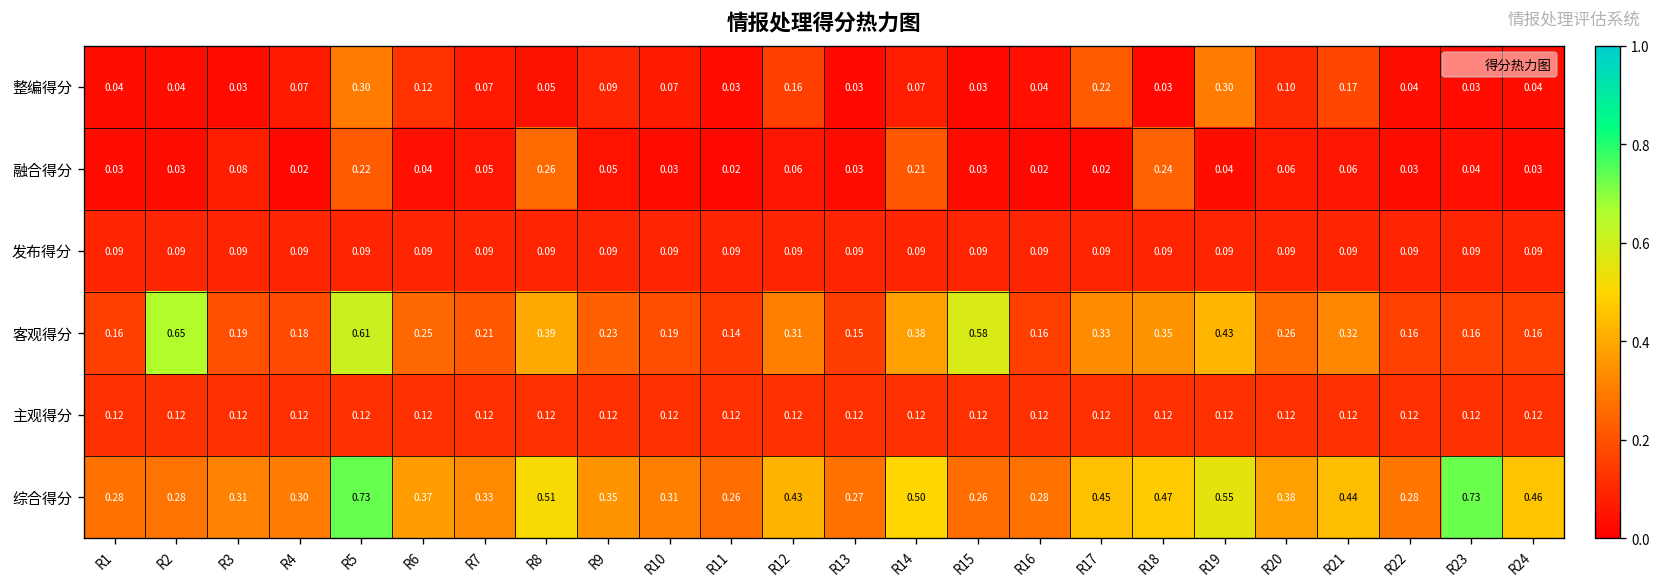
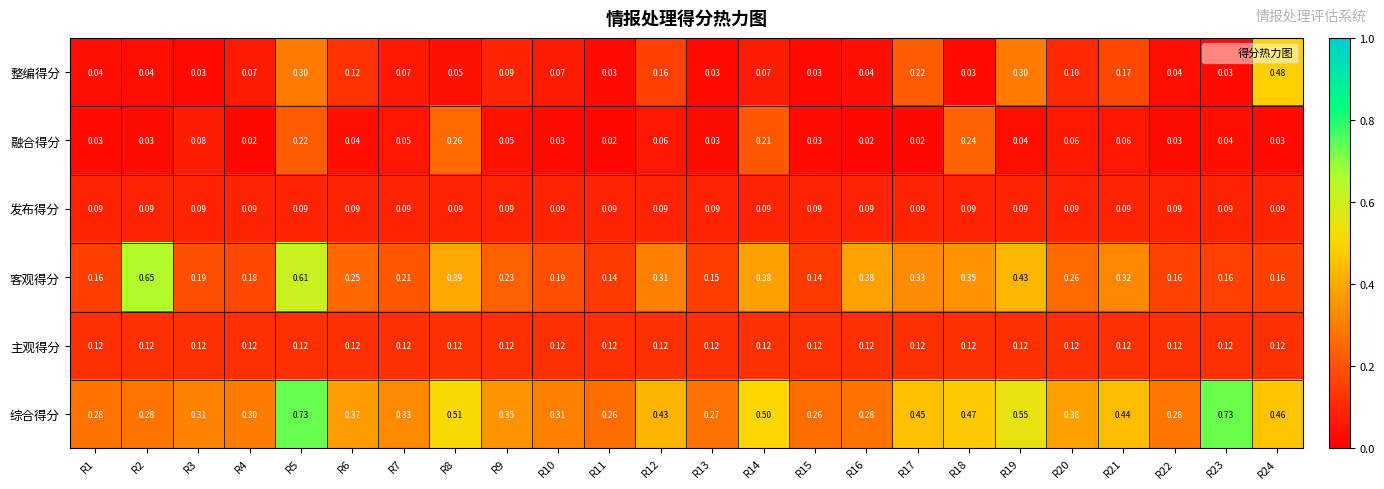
  {
    "整编得分": {
      "R1": 0.04,
      "R2": 0.04,
      "R3": 0.03,
      "R4": 0.07,
      "R5": 0.30,
      "R6": 0.12,
      "R7": 0.07,
      "R8": 0.05,
      "R9": 0.09,
      "R10": 0.07,
      "R11": 0.03,
      "R12": 0.16,
      "R13": 0.03,
      "R14": 0.07,
      "R15": 0.03,
      "R16": 0.04,
      "R17": 0.22,
      "R18": 0.03,
      "R19": 0.30,
      "R20": 0.10,
      "R21": 0.17,
      "R22": 0.04,
      "R23": 0.03,
-     "R24": 0.04
+     "R24": 0.48
    },
    "融合得分": {
      "R1": 0.03,
      "R2": 0.03,
      "R3": 0.08,
      "R4": 0.02,
      "R5": 0.22,
      "R6": 0.04,
      "R7": 0.05,
      "R8": 0.26,
      "R9": 0.05,
      "R10": 0.03,
      "R11": 0.02,
      "R12": 0.06,
      "R13": 0.03,
      "R14": 0.21,
      "R15": 0.03,
      "R16": 0.02,
      "R17": 0.02,
      "R18": 0.24,
      "R19": 0.04,
      "R20": 0.06,
      "R21": 0.06,
      "R22": 0.03,
      "R23": 0.04,
      "R24": 0.03
    },
    "发布得分": {
      "R1": 0.09,
      "R2": 0.09,
      "R3": 0.09,
      "R4": 0.09,
      "R5": 0.09,
      "R6": 0.09,
      "R7": 0.09,
      "R8": 0.09,
      "R9": 0.09,
      "R10": 0.09,
      "R11": 0.09,
      "R12": 0.09,
      "R13": 0.09,
      "R14": 0.09,
      "R15": 0.09,
      "R16": 0.09,
      "R17": 0.09,
      "R18": 0.09,
      "R19": 0.09,
      "R20": 0.09,
      "R21": 0.09,
      "R22": 0.09,
      "R23": 0.09,
      "R24": 0.09
    },
    "客观得分": {
      "R1": 0.16,
      "R2": 0.65,
      "R3": 0.19,
      "R4": 0.18,
      "R5": 0.61,
      "R6": 0.25,
      "R7": 0.21,
      "R8": 0.39,
      "R9": 0.23,
      "R10": 0.19,
      "R11": 0.14,
      "R12": 0.31,
      "R13": 0.15,
      "R14": 0.38,
-     "R15": 0.58,
-     "R16": 0.16,
+     "R15": 0.14,
+     "R16": 0.38,
      "R17": 0.33,
      "R18": 0.35,
      "R19": 0.43,
      "R20": 0.26,
      "R21": 0.32,
      "R22": 0.16,
      "R23": 0.16,
      "R24": 0.16
    },
    "主观得分": {
      "R1": 0.12,
      "R2": 0.12,
      "R3": 0.12,
      "R4": 0.12,
      "R5": 0.12,
      "R6": 0.12,
      "R7": 0.12,
      "R8": 0.12,
      "R9": 0.12,
      "R10": 0.12,
      "R11": 0.12,
      "R12": 0.12,
      "R13": 0.12,
      "R14": 0.12,
      "R15": 0.12,
      "R16": 0.12,
      "R17": 0.12,
      "R18": 0.12,
      "R19": 0.12,
      "R20": 0.12,
      "R21": 0.12,
      "R22": 0.12,
      "R23": 0.12,
      "R24": 0.12
    },
    "综合得分": {
      "R1": 0.28,
      "R2": 0.28,
      "R3": 0.31,
      "R4": 0.30,
      "R5": 0.73,
      "R6": 0.37,
      "R7": 0.33,
      "R8": 0.51,
      "R9": 0.35,
      "R10": 0.31,
      "R11": 0.26,
      "R12": 0.43,
      "R13": 0.27,
      "R14": 0.50,
      "R15": 0.26,
      "R16": 0.28,
      "R17": 0.45,
      "R18": 0.47,
      "R19": 0.55,
      "R20": 0.38,
      "R21": 0.44,
      "R22": 0.28,
      "R23": 0.73,
      "R24": 0.46
    }
  }
